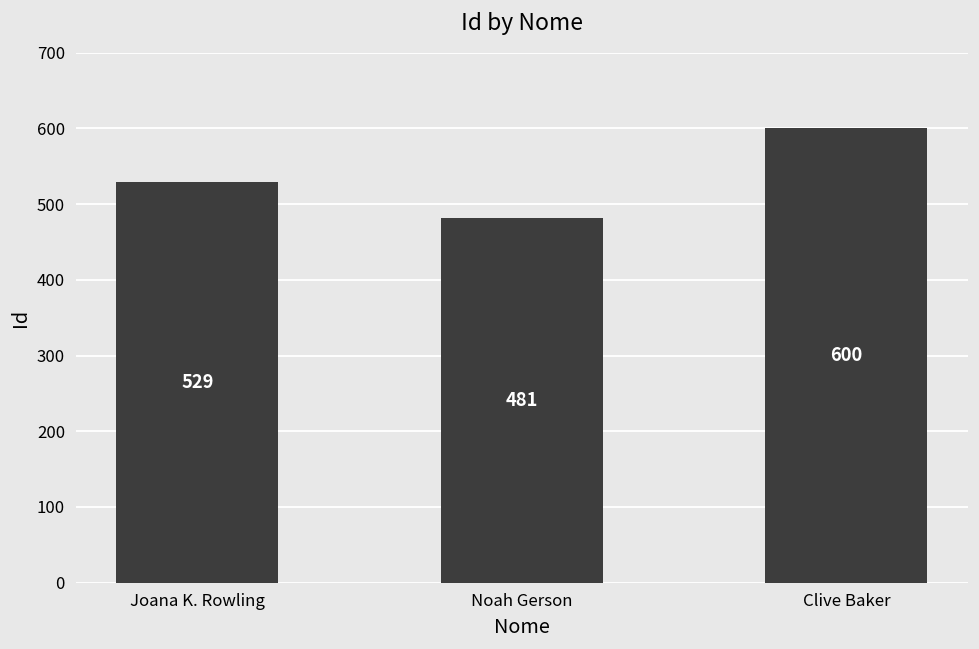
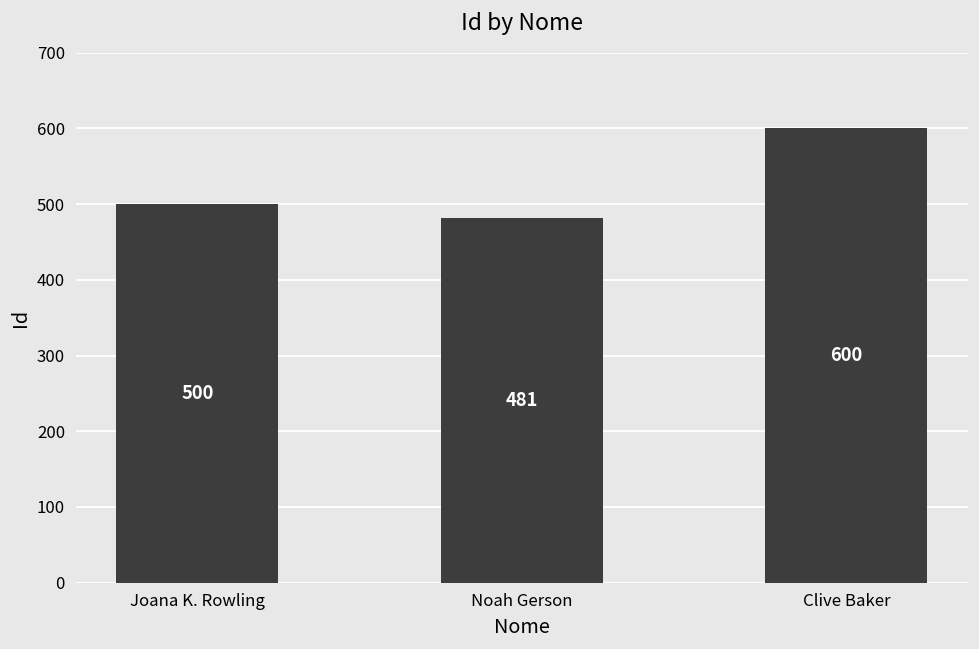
  {
-   "Joana K. Rowling": 529,
+   "Joana K. Rowling": 500,
    "Noah Gerson": 481,
    "Clive Baker": 600
  }
